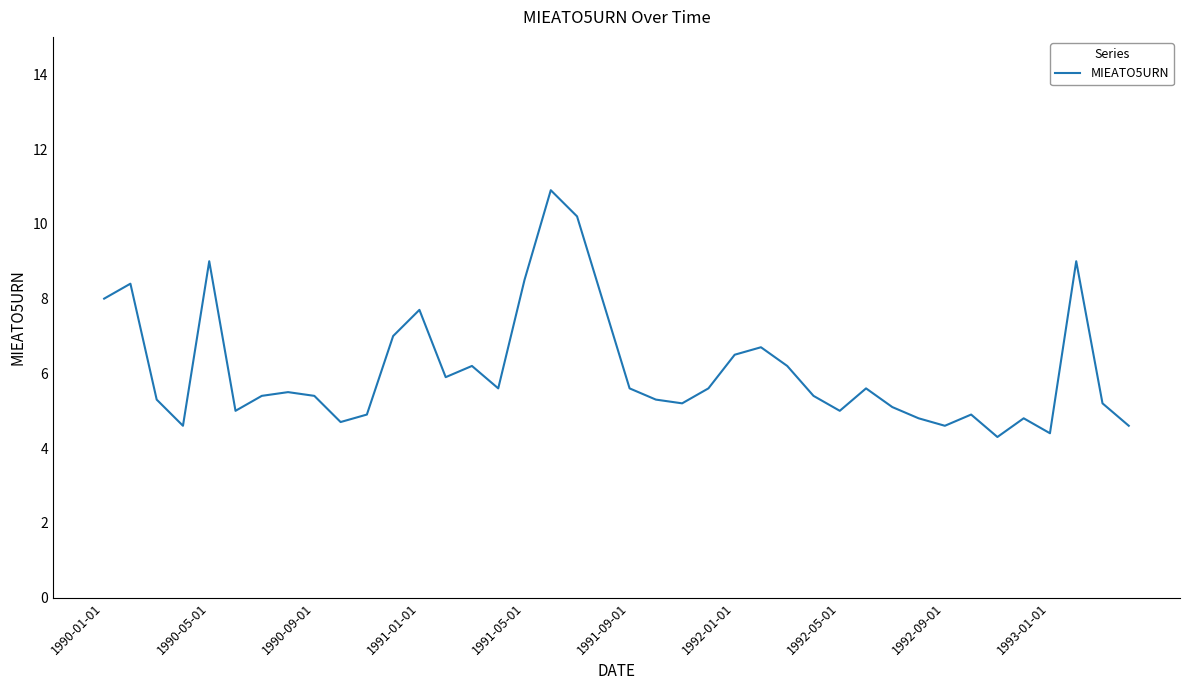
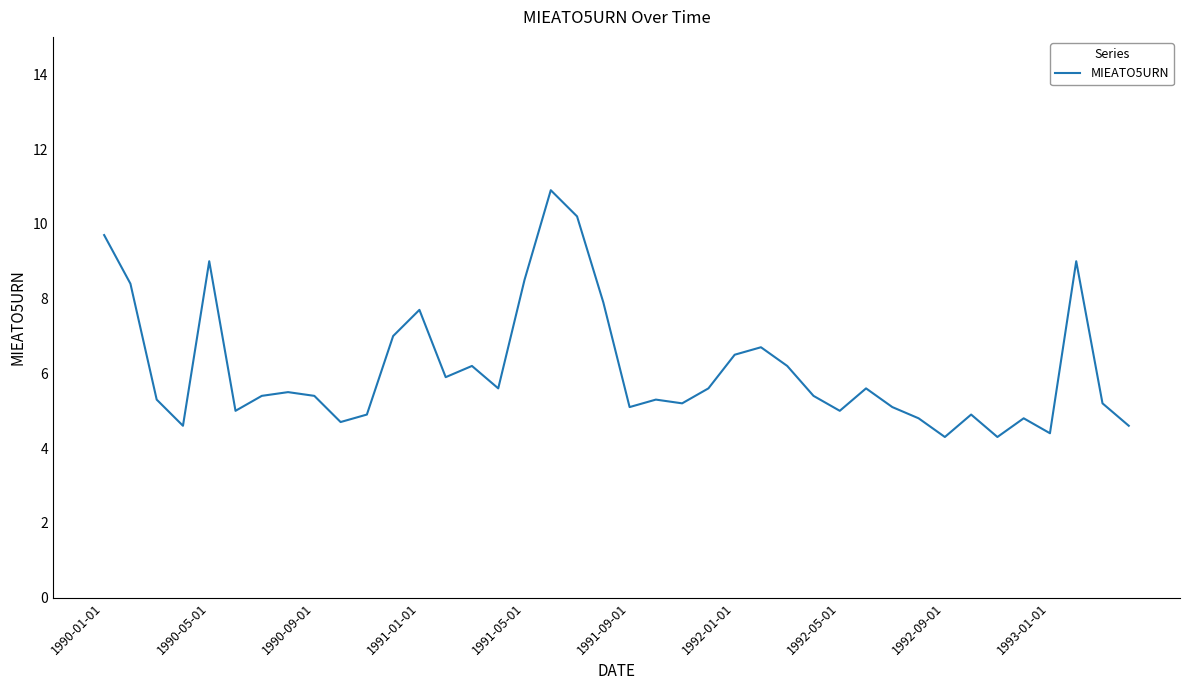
  {
-   "1990-01-01": 8.0,
+   "1990-01-01": 9.7,
    "1990-05-01": 9.0,
    "1990-09-01": 5.4,
    "1991-01-01": 7.7,
    "1991-05-01": 8.5,
-   "1991-09-01": 5.6,
+   "1991-09-01": 5.1,
    "1992-01-01": 6.5,
    "1992-05-01": 5.0,
-   "1992-09-01": 4.6,
+   "1992-09-01": 4.3,
    "1993-01-01": 4.4
  }
